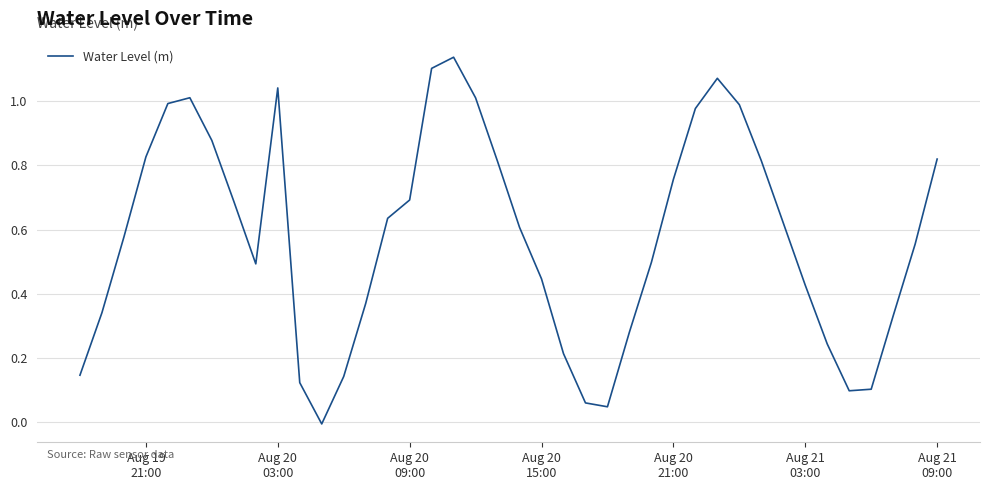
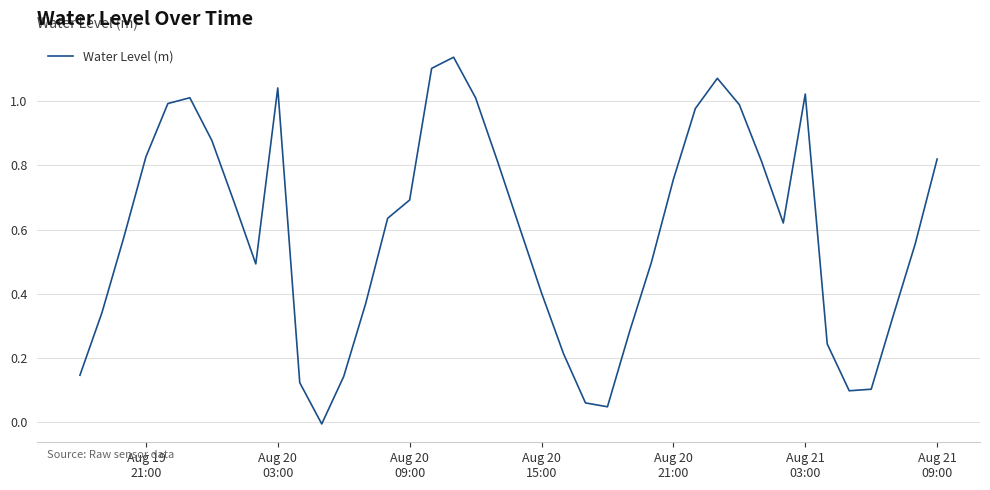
  {
    "Aug 19 21:00": 0.83,
    "Aug 20 03:00": 1.04,
    "Aug 20 09:00": 0.69,
-   "Aug 20 15:00": 0.45,
+   "Aug 20 15:00": 0.40,
    "Aug 20 21:00": 0.76,
-   "Aug 21 03:00": 0.43,
+   "Aug 21 03:00": 1.02,
    "Aug 21 09:00": 0.82
  }
